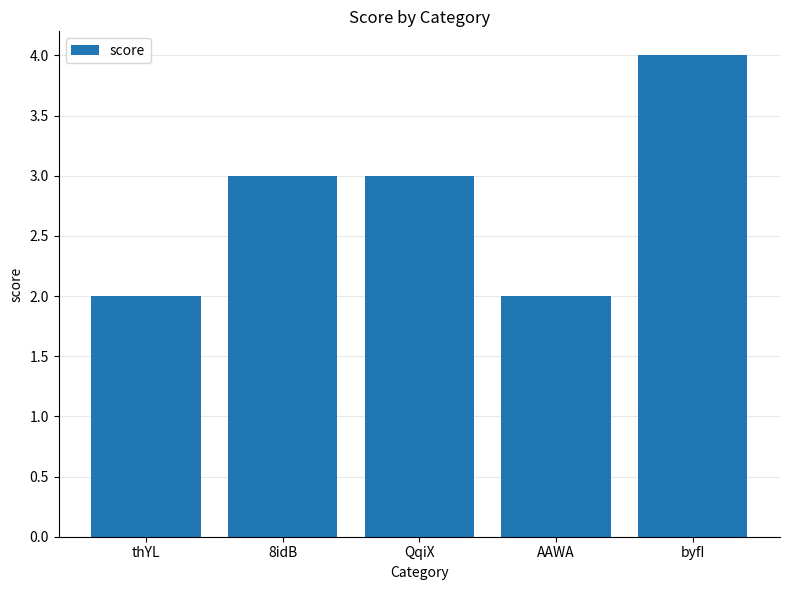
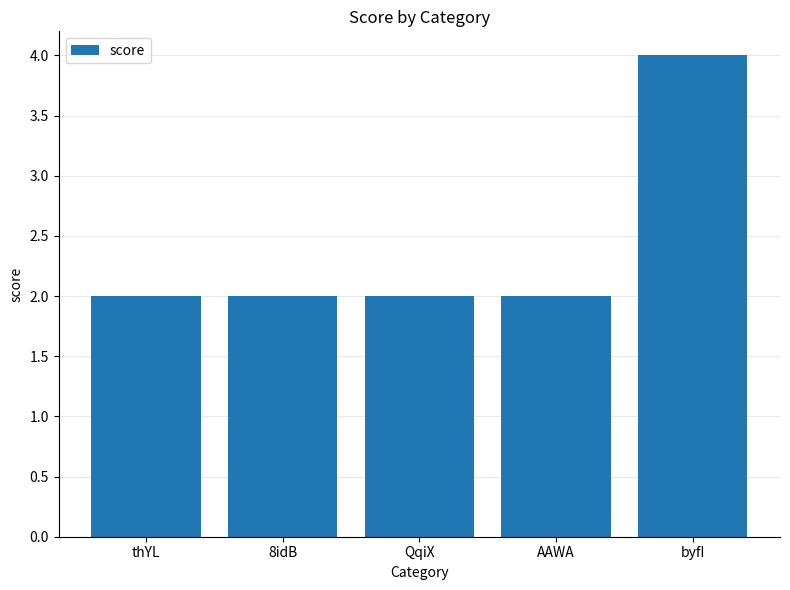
  {
    "thYL": 2,
-   "8idB": 3,
-   "QqiX": 3,
+   "8idB": 2,
+   "QqiX": 2,
    "AAWA": 2,
    "byfI": 4
  }
